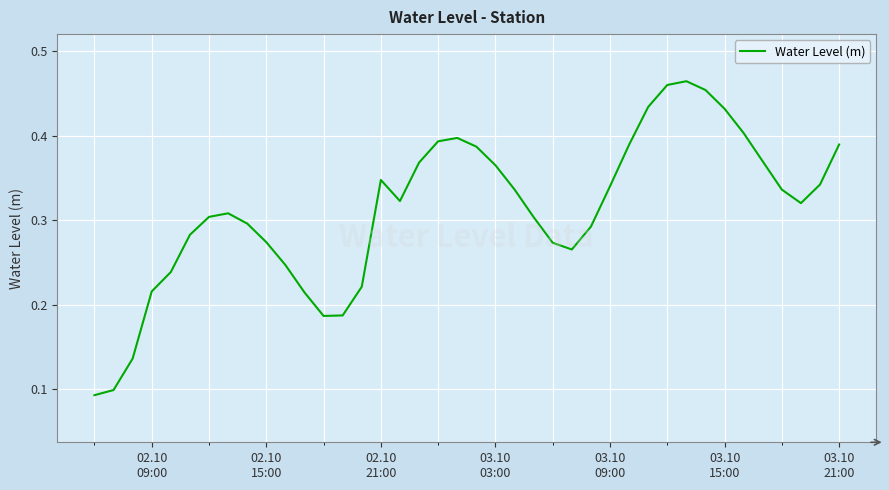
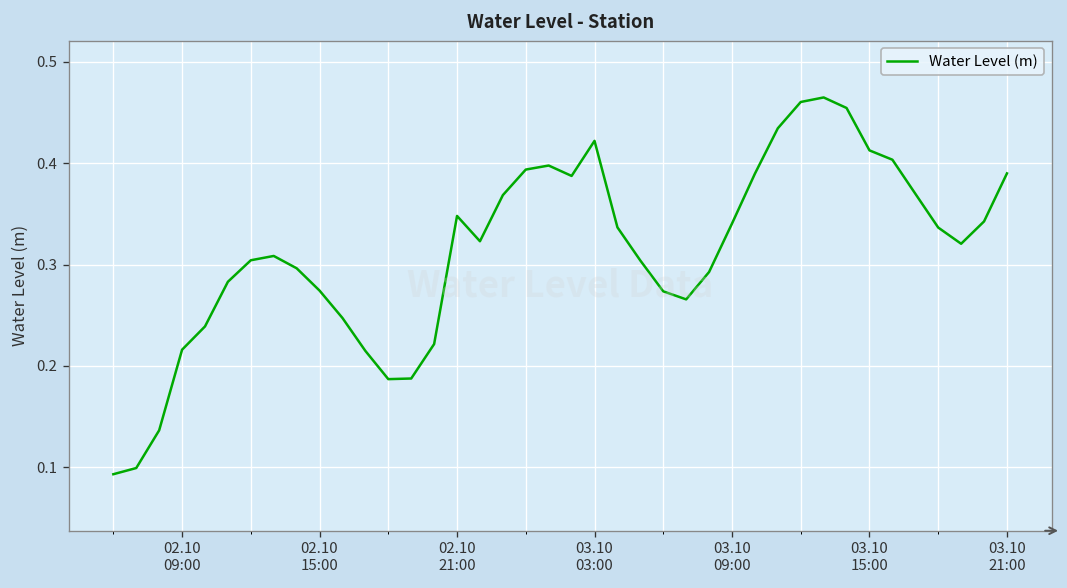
  {
    "02.10 09:00": 0.22,
    "02.10 15:00": 0.27,
    "02.10 21:00": 0.35,
-   "03.10 03:00": 0.37,
+   "03.10 03:00": 0.42,
    "03.10 09:00": 0.34,
-   "03.10 15:00": 0.43,
+   "03.10 15:00": 0.41,
    "03.10 21:00": 0.39
  }
